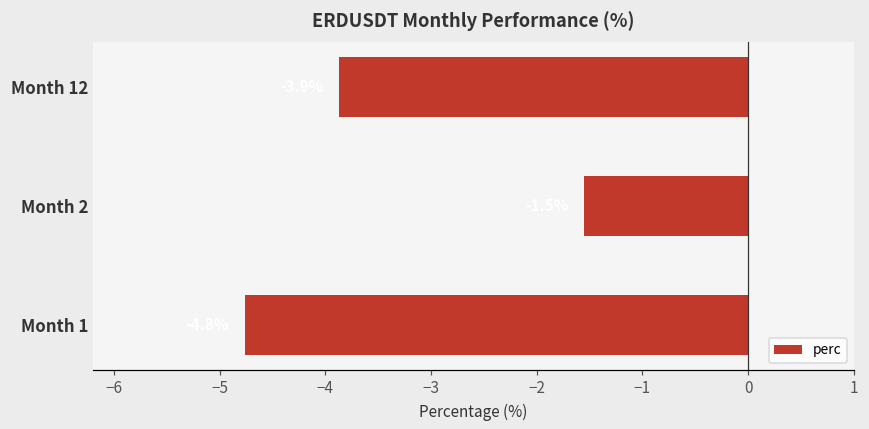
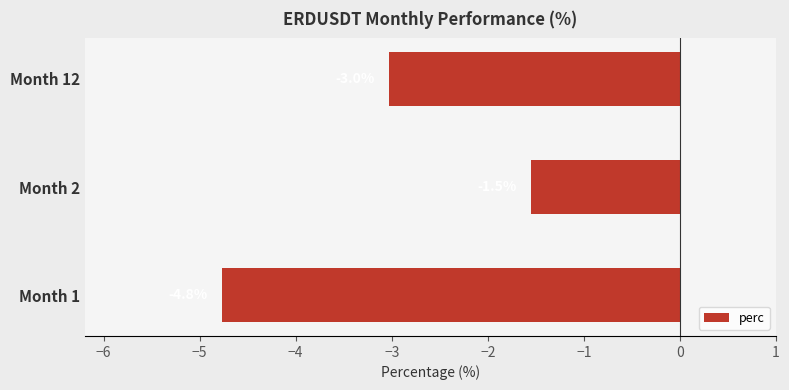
  {
-   "Month 12": -3.9,
+   "Month 12": -3.0,
    "Month 2": -1.5,
    "Month 1": -4.8
  }
